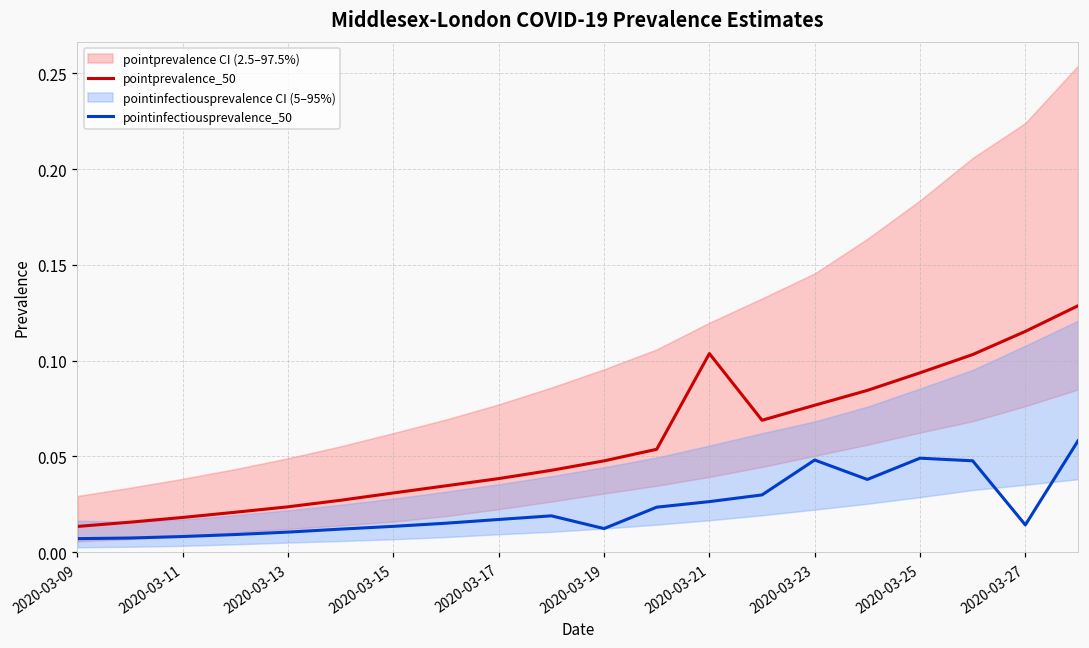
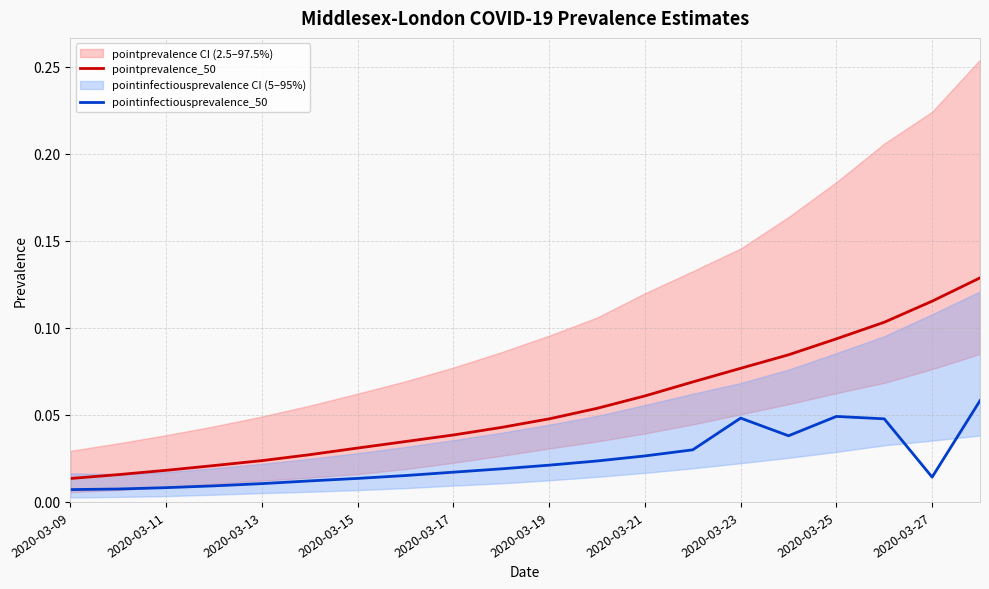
  {
    "pointprevalence_50": {
      "2020-03-09": 0.013,
      "2020-03-13": 0.024,
      "2020-03-15": 0.031,
      "2020-03-17": 0.038,
      "2020-03-19": 0.048,
-     "2020-03-21": 0.104,
+     "2020-03-21": 0.061,
      "2020-03-23": 0.077,
      "2020-03-25": 0.094,
      "2020-03-27": 0.115
    },
    "pointinfectiousprevalence_50": {
      "2020-03-09": 0.007,
      "2020-03-11": 0.008,
      "2020-03-13": 0.011,
      "2020-03-15": 0.014,
      "2020-03-17": 0.017,
-     "2020-03-19": 0.012,
+     "2020-03-19": 0.021,
      "2020-03-21": 0.026,
      "2020-03-23": 0.048,
      "2020-03-25": 0.049,
      "2020-03-27": 0.014
    }
  }
